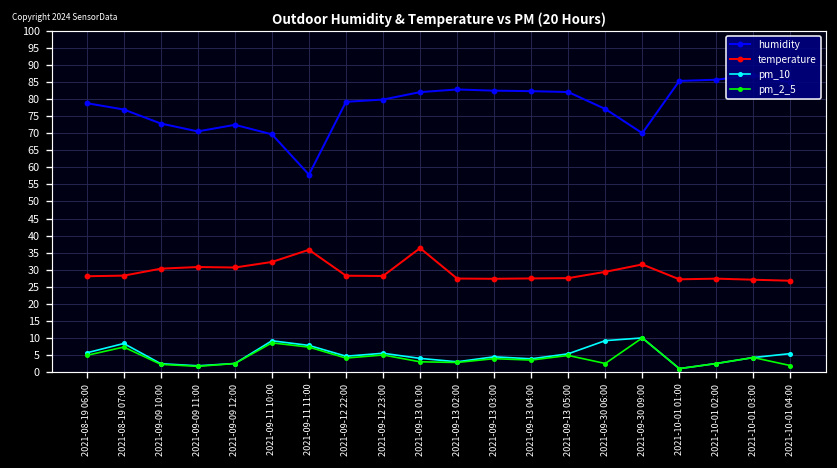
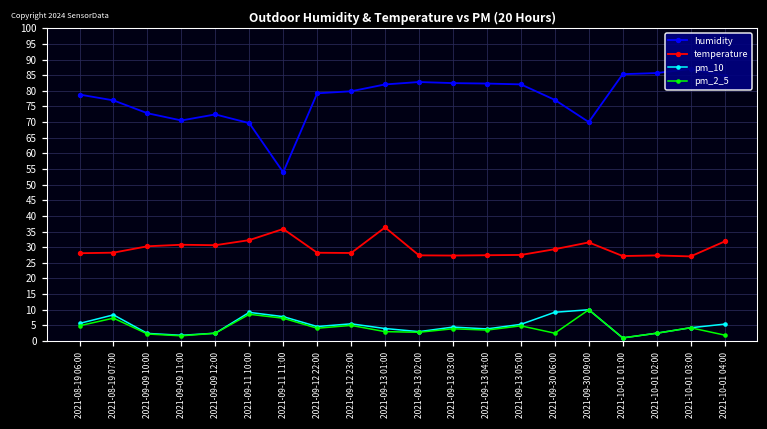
  {
    "humidity": {
      "2021-08-19 06:00": 79,
      "2021-08-19 07:00": 77,
      "2021-09-09 10:00": 73,
      "2021-09-09 11:00": 71,
      "2021-09-09 12:00": 72,
      "2021-09-11 10:00": 70,
-     "2021-09-11 11:00": 58,
+     "2021-09-11 11:00": 54,
      "2021-09-12 22:00": 79,
      "2021-09-12 23:00": 80,
      "2021-09-13 01:00": 82,
      "2021-09-13 02:00": 83,
      "2021-09-13 03:00": 82,
      "2021-09-13 04:00": 82,
      "2021-09-13 05:00": 82,
      "2021-09-30 06:00": 77,
      "2021-09-30 09:00": 70,
      "2021-10-01 01:00": 85,
      "2021-10-01 02:00": 86
    },
    "temperature": {
      "2021-08-19 06:00": 28,
      "2021-08-19 07:00": 28,
      "2021-09-09 10:00": 30,
      "2021-09-09 11:00": 31,
      "2021-09-09 12:00": 31,
      "2021-09-11 10:00": 32,
      "2021-09-11 11:00": 36,
      "2021-09-12 22:00": 28,
      "2021-09-12 23:00": 28,
      "2021-09-13 01:00": 36,
      "2021-09-13 02:00": 27,
      "2021-09-13 03:00": 27,
      "2021-09-13 04:00": 27,
      "2021-09-13 05:00": 28,
      "2021-09-30 06:00": 29,
      "2021-09-30 09:00": 32,
      "2021-10-01 01:00": 27,
      "2021-10-01 02:00": 27,
      "2021-10-01 03:00": 27,
-     "2021-10-01 04:00": 27
+     "2021-10-01 04:00": 32
    },
    "pm_10": {
      "2021-08-19 07:00": 8,
      "2021-09-13 01:00": 4,
      "2021-09-30 06:00": 9,
      "2021-10-01 04:00": 5
    },
    "pm_2_5": {
      "2021-08-19 07:00": 7,
      "2021-09-13 01:00": 3,
      "2021-09-30 06:00": 3,
      "2021-10-01 04:00": 2
    }
  }
